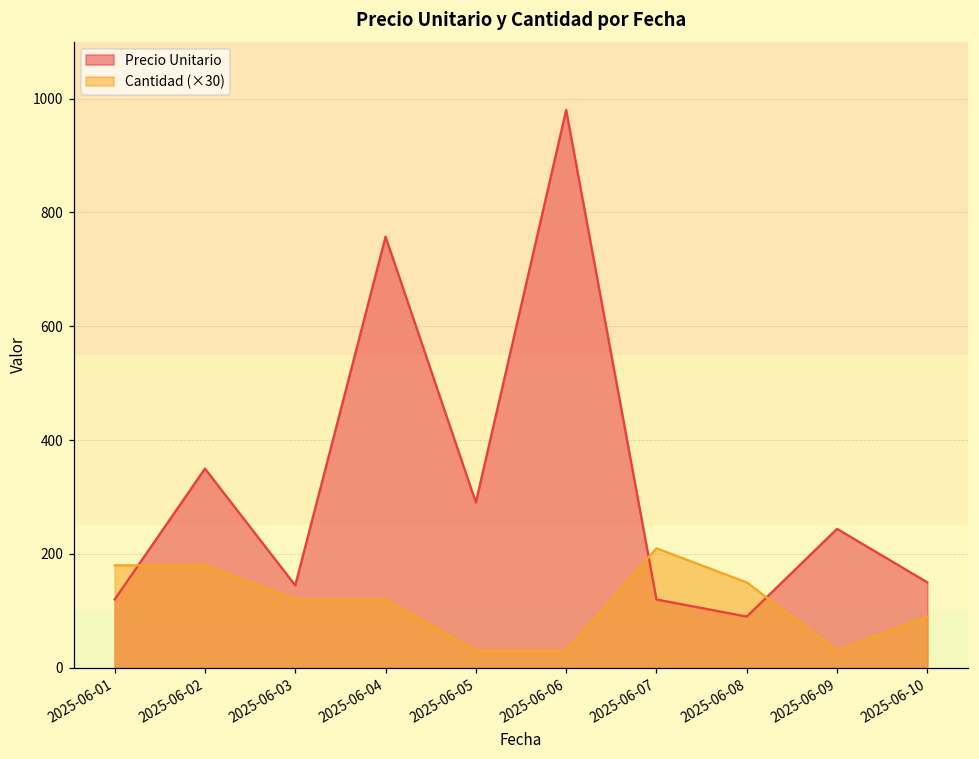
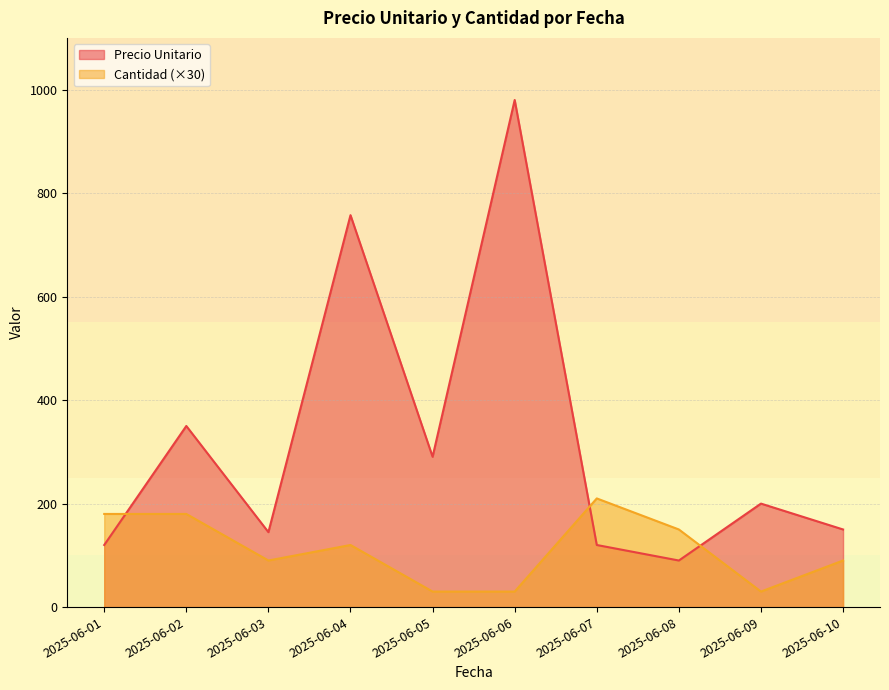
  {
    "Precio Unitario": {
      "2025-06-01": 120,
      "2025-06-02": 350,
      "2025-06-03": 140,
      "2025-06-04": 760,
      "2025-06-05": 290,
      "2025-06-06": 980,
      "2025-06-07": 120,
      "2025-06-08": 90,
-     "2025-06-09": 240,
+     "2025-06-09": 200,
      "2025-06-10": 150
    },
    "Cantidad (×30)": {
      "2025-06-01": 180,
      "2025-06-02": 180,
-     "2025-06-03": 120,
+     "2025-06-03": 90,
      "2025-06-04": 120,
      "2025-06-05": 30,
      "2025-06-06": 30,
      "2025-06-07": 210,
      "2025-06-08": 150,
      "2025-06-09": 30,
      "2025-06-10": 90
    }
  }
